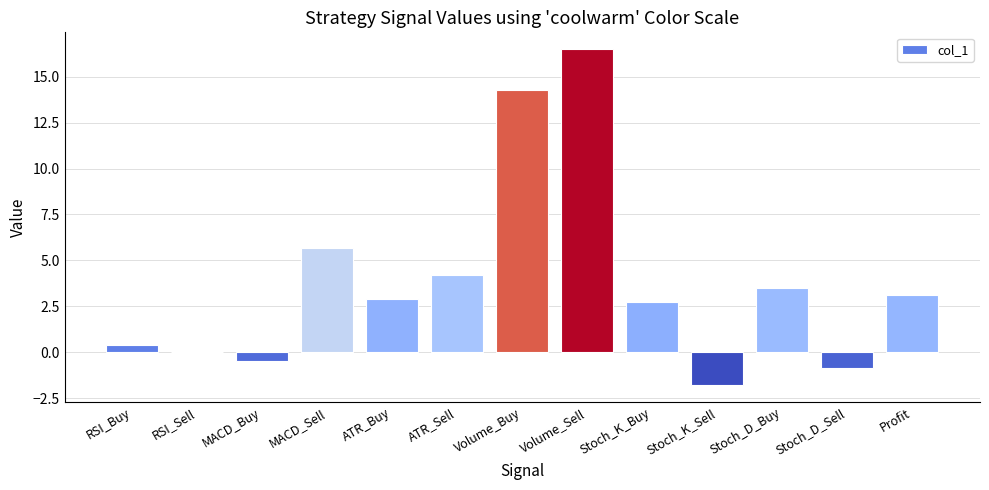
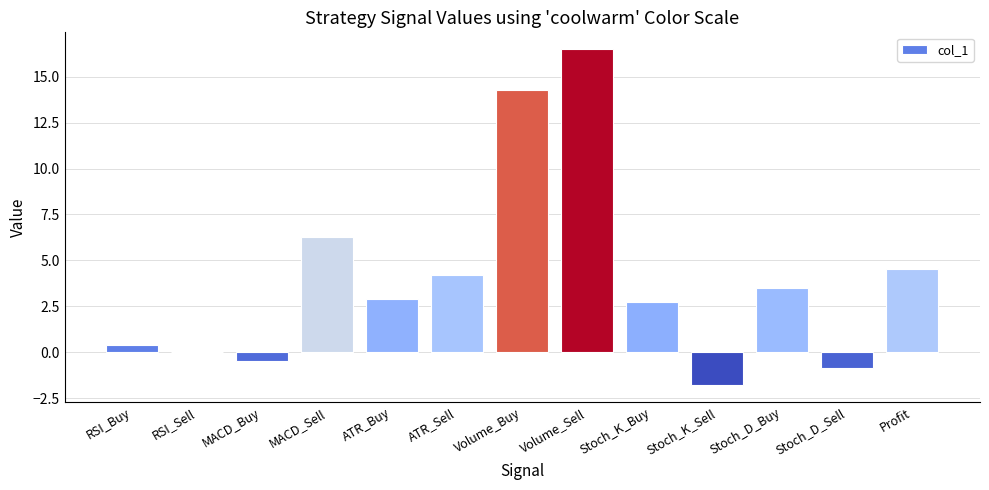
  {
    "RSI_Buy": 0.4,
    "MACD_Buy": -0.5,
-   "MACD_Sell": 5.7,
+   "MACD_Sell": 6.3,
    "ATR_Buy": 2.9,
    "ATR_Sell": 4.2,
    "Volume_Buy": 14.3,
    "Volume_Sell": 16.5,
    "Stoch_K_Buy": 2.8,
    "Stoch_K_Sell": -1.8,
    "Stoch_D_Buy": 3.5,
    "Stoch_D_Sell": -0.9,
-   "Profit": 3.1
+   "Profit": 4.5
  }
